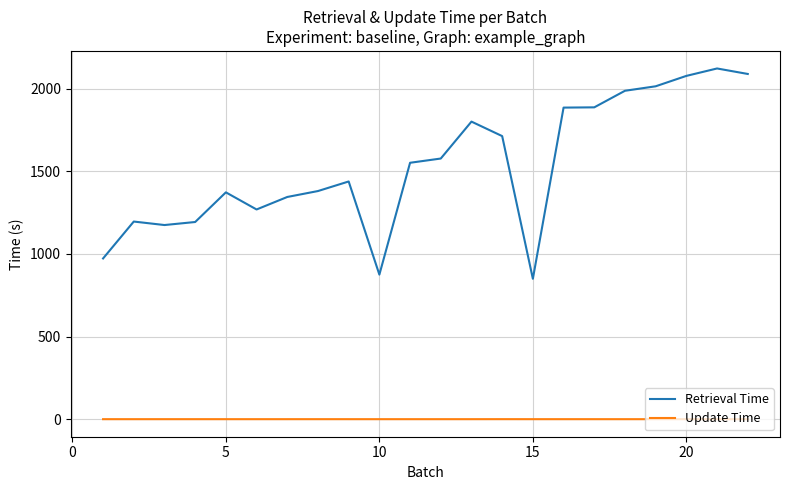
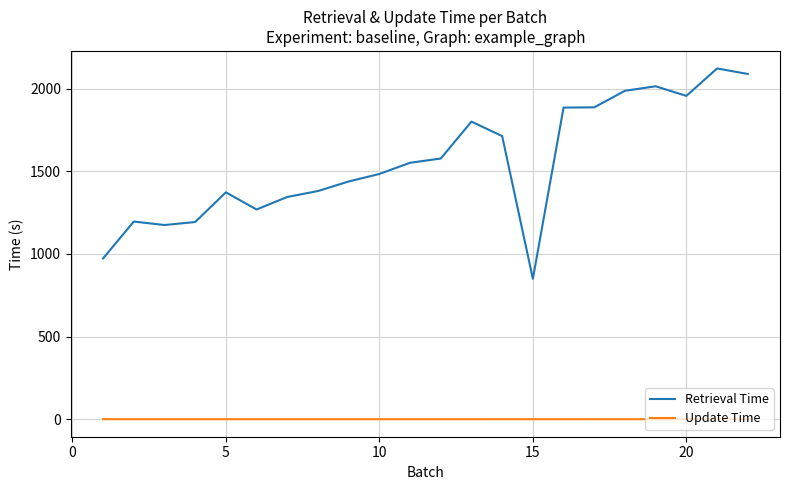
  {
    "Retrieval Time": {
      "5": 1370,
-     "10": 870,
+     "10": 1480,
      "15": 850,
-     "20": 2080
+     "20": 1960
    },
    "Update Time": {
      "5": 0,
      "10": 0,
      "15": 0
    }
  }
